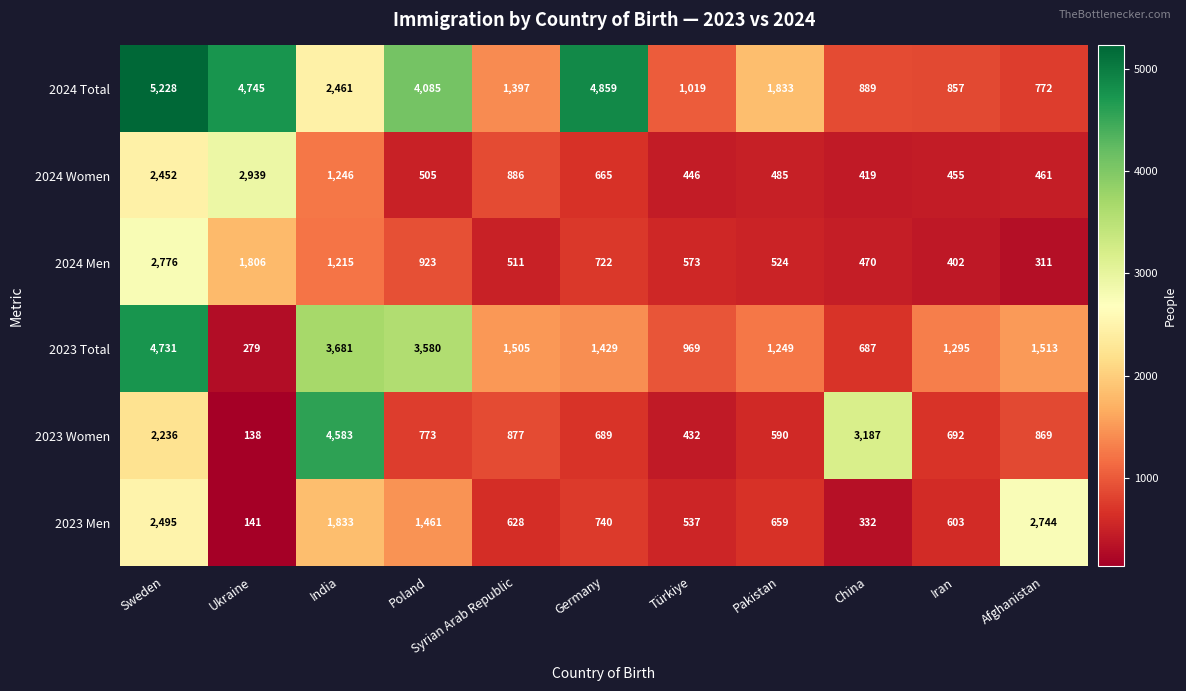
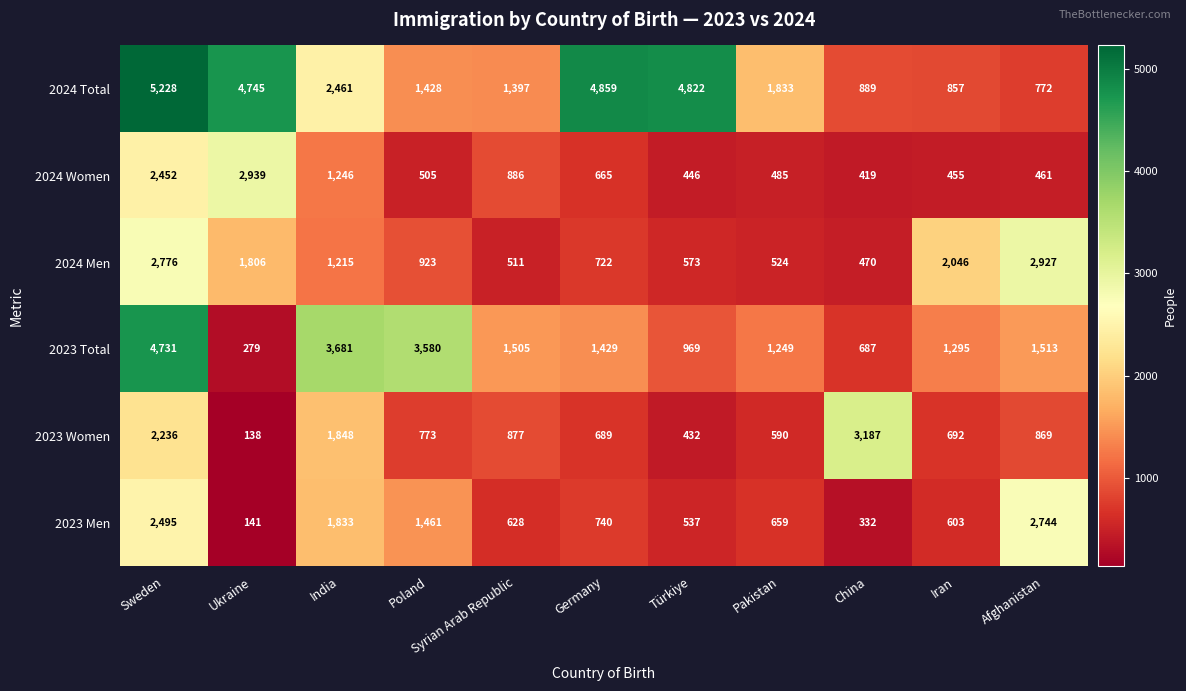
  {
    "2024 Total": {
      "Sweden": "5,228",
      "Ukraine": "4,745",
      "India": "2,461",
-     "Poland": "4,085",
+     "Poland": "1,428",
      "Syrian Arab Republic": "1,397",
      "Germany": "4,859",
-     "Türkiye": "1,019",
+     "Türkiye": "4,822",
      "Pakistan": "1,833",
      "China": "889",
      "Iran": "857",
      "Afghanistan": "772"
    },
    "2024 Women": {
      "Sweden": "2,452",
      "Ukraine": "2,939",
      "India": "1,246",
      "Poland": "505",
      "Syrian Arab Republic": "886",
      "Germany": "665",
      "Türkiye": "446",
      "Pakistan": "485",
      "China": "419",
      "Iran": "455",
      "Afghanistan": "461"
    },
    "2024 Men": {
      "Sweden": "2,776",
      "Ukraine": "1,806",
      "India": "1,215",
      "Poland": "923",
      "Syrian Arab Republic": "511",
      "Germany": "722",
      "Türkiye": "573",
      "Pakistan": "524",
      "China": "470",
-     "Iran": "402",
-     "Afghanistan": "311"
+     "Iran": "2,046",
+     "Afghanistan": "2,927"
    },
    "2023 Total": {
      "Sweden": "4,731",
      "Ukraine": "279",
      "India": "3,681",
      "Poland": "3,580",
      "Syrian Arab Republic": "1,505",
      "Germany": "1,429",
      "Türkiye": "969",
      "Pakistan": "1,249",
      "China": "687",
      "Iran": "1,295",
      "Afghanistan": "1,513"
    },
    "2023 Women": {
      "Sweden": "2,236",
      "Ukraine": "138",
-     "India": "4,583",
+     "India": "1,848",
      "Poland": "773",
      "Syrian Arab Republic": "877",
      "Germany": "689",
      "Türkiye": "432",
      "Pakistan": "590",
      "China": "3,187",
      "Iran": "692",
      "Afghanistan": "869"
    },
    "2023 Men": {
      "Sweden": "2,495",
      "Ukraine": "141",
      "India": "1,833",
      "Poland": "1,461",
      "Syrian Arab Republic": "628",
      "Germany": "740",
      "Türkiye": "537",
      "Pakistan": "659",
      "China": "332",
      "Iran": "603",
      "Afghanistan": "2,744"
    }
  }
